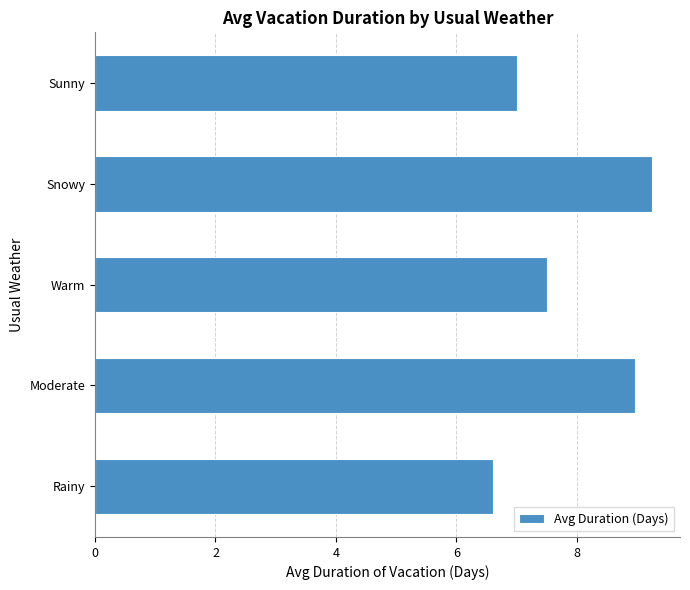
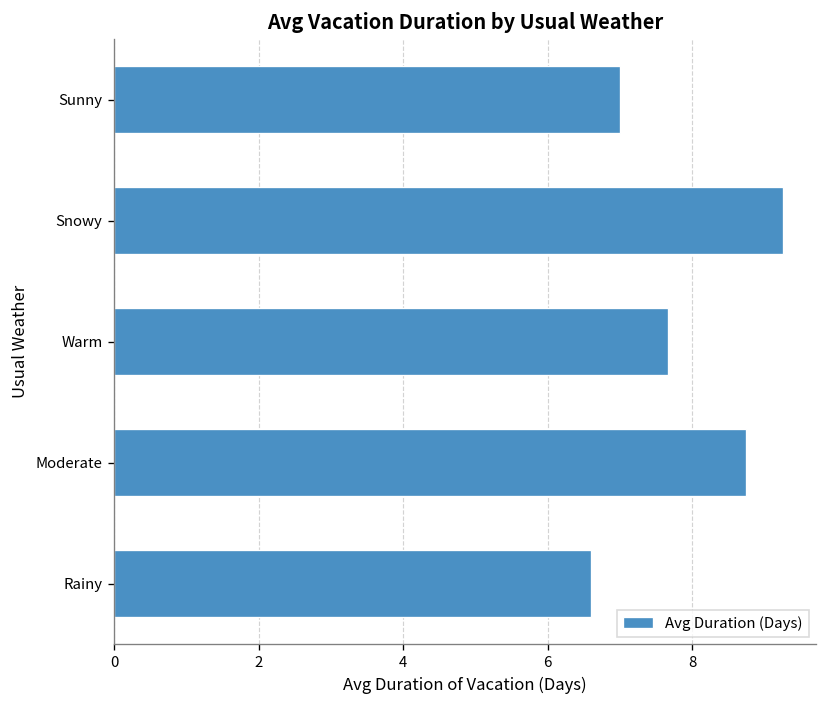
  {
    "Sunny": 7.0,
    "Snowy": 9.3,
-   "Warm": 7.5,
-   "Moderate": 9.0,
+   "Warm": 7.7,
+   "Moderate": 8.8,
    "Rainy": 6.6
  }
